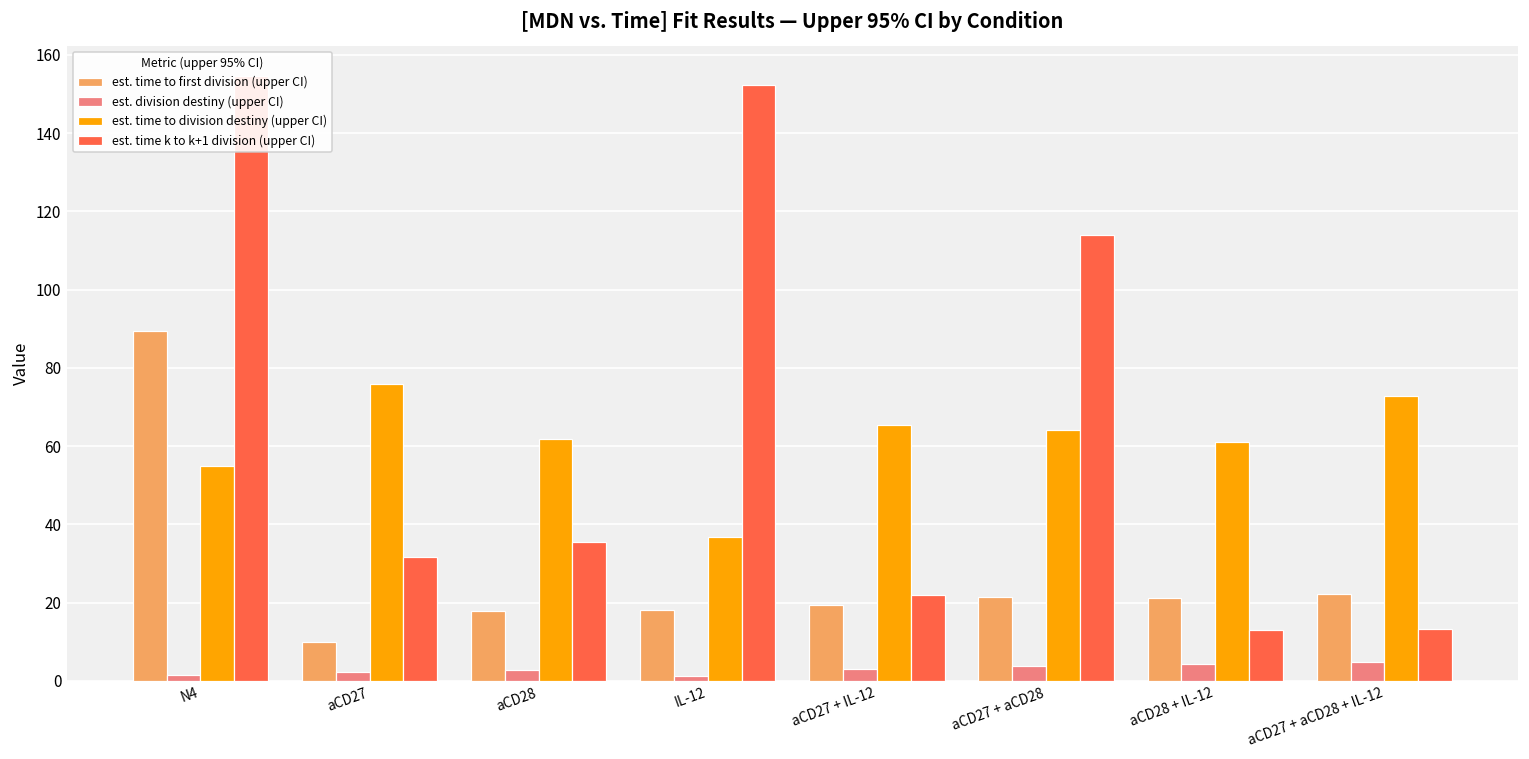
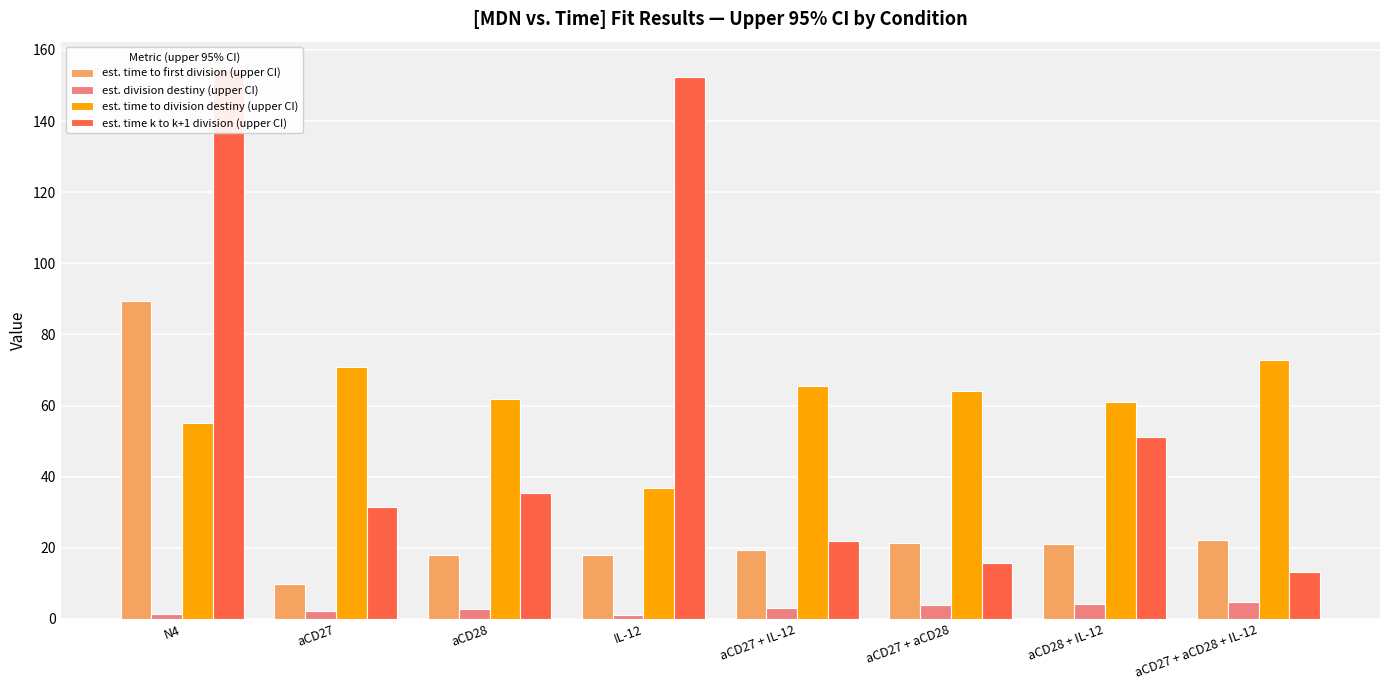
  {
    "est. time to division destiny (upper CI)": {
      "N4": 55,
-     "aCD27": 76,
+     "aCD27": 71,
      "aCD28": 62,
      "IL-12": 37,
      "aCD27 + IL-12": 66,
      "aCD27 + aCD28": 64,
      "aCD28 + IL-12": 61,
      "aCD27 + aCD28 + IL-12": 73
    },
    "est. time k to k+1 division (upper CI)": {
      "aCD27": 32,
      "aCD28": 35,
      "IL-12": 152,
      "aCD27 + IL-12": 22,
-     "aCD27 + aCD28": 114,
-     "aCD28 + IL-12": 13,
+     "aCD27 + aCD28": 16,
+     "aCD28 + IL-12": 51,
      "aCD27 + aCD28 + IL-12": 13
    }
  }
